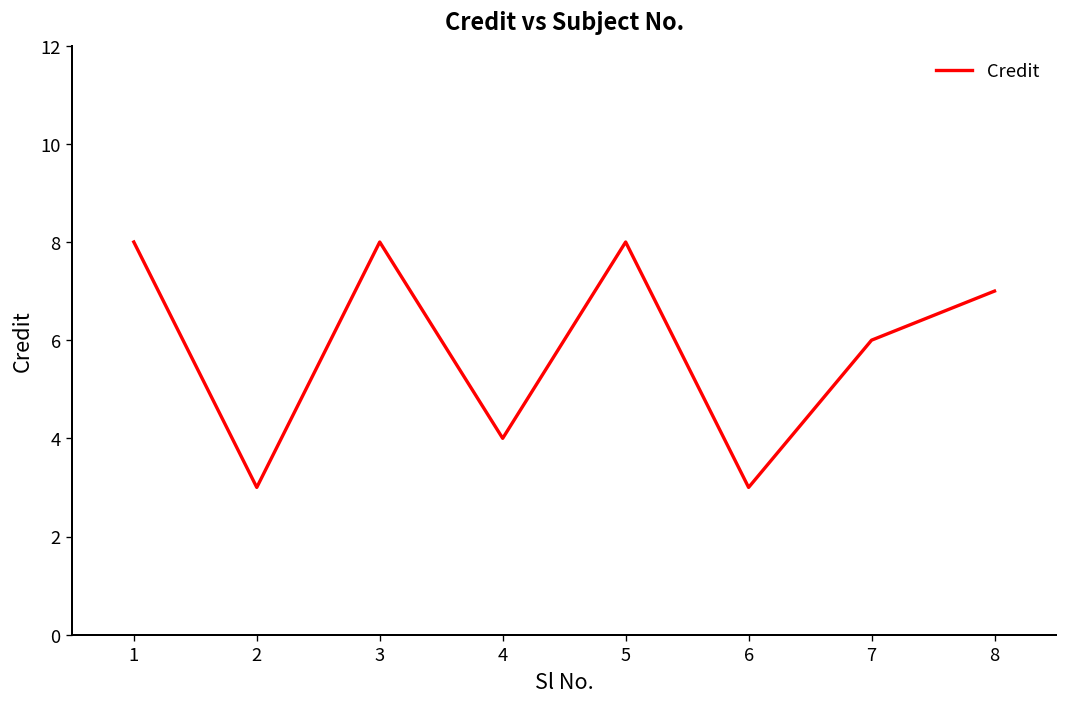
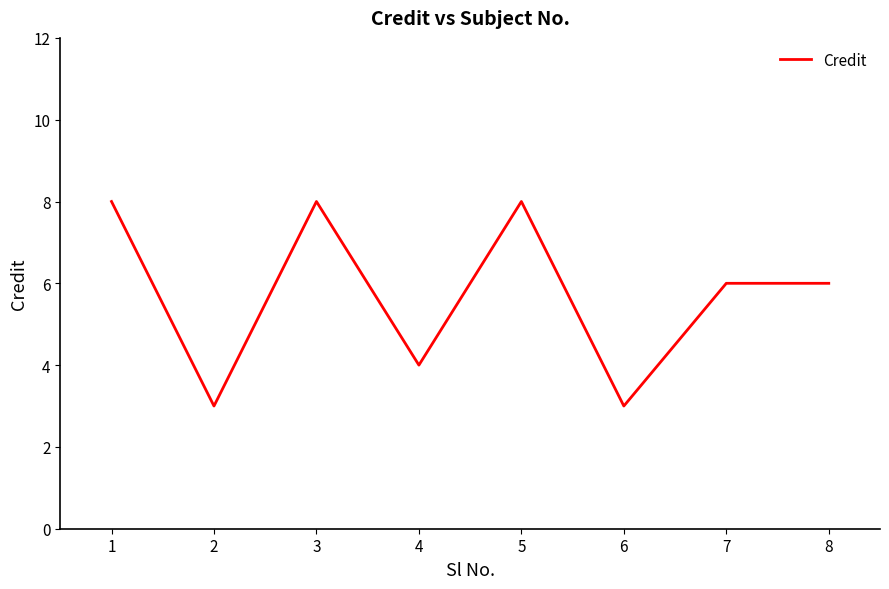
  {
    "1": 8,
    "2": 3,
    "3": 8,
    "4": 4,
    "5": 8,
    "6": 3,
    "7": 6,
-   "8": 7
+   "8": 6
  }
